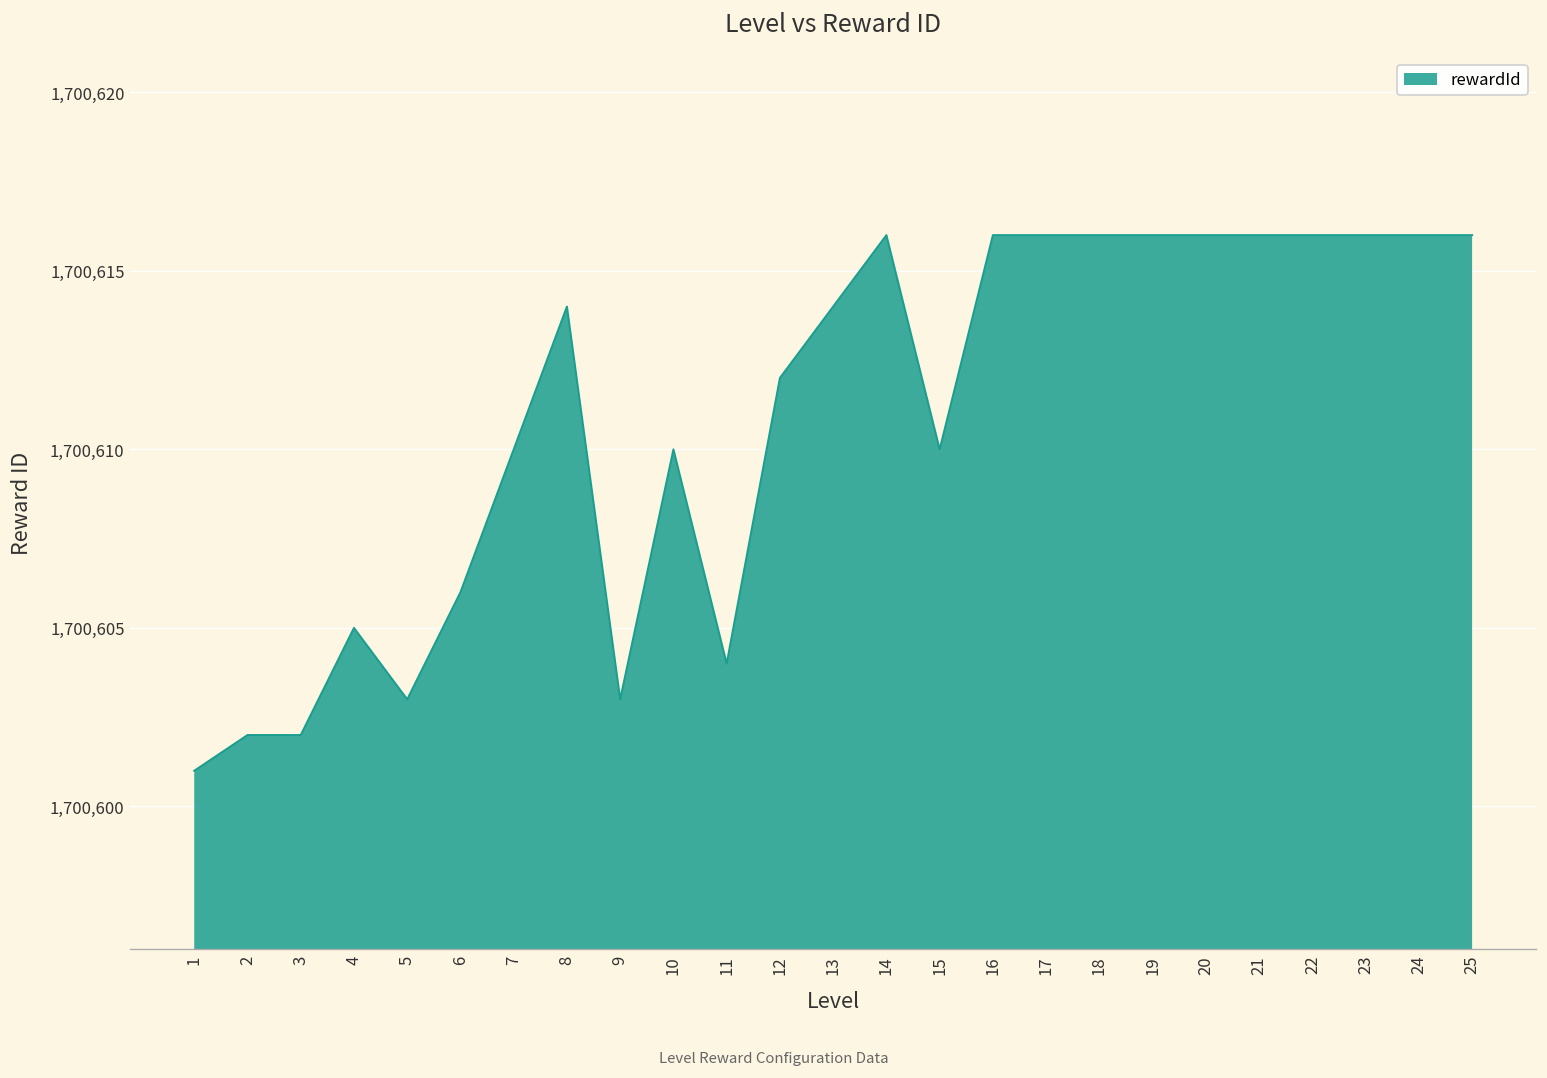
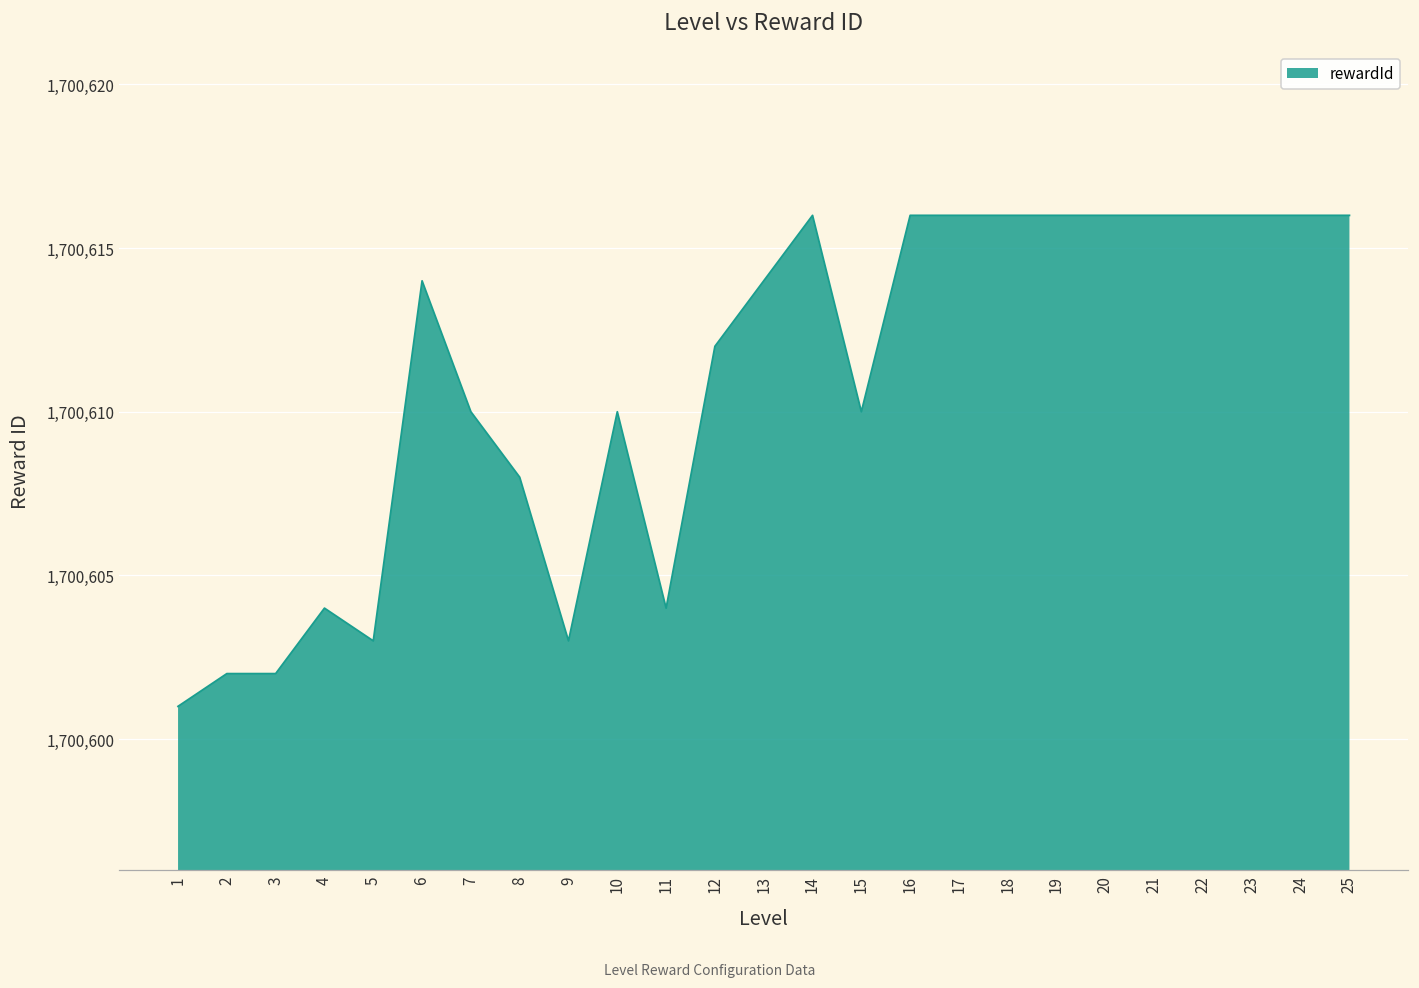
  {
    "1": "1,700,601",
    "2": "1,700,602",
    "3": "1,700,602",
-   "4": "1,700,605",
+   "4": "1,700,604",
    "5": "1,700,603",
-   "6": "1,700,606",
+   "6": "1,700,614",
    "7": "1,700,610",
-   "8": "1,700,614",
+   "8": "1,700,608",
    "9": "1,700,603",
    "10": "1,700,610",
    "11": "1,700,604",
    "12": "1,700,612",
    "13": "1,700,614",
    "14": "1,700,616",
    "15": "1,700,610",
    "16": "1,700,616",
    "17": "1,700,616",
    "18": "1,700,616",
    "19": "1,700,616",
    "20": "1,700,616",
    "21": "1,700,616",
    "22": "1,700,616",
    "23": "1,700,616",
    "24": "1,700,616",
    "25": "1,700,616"
  }
